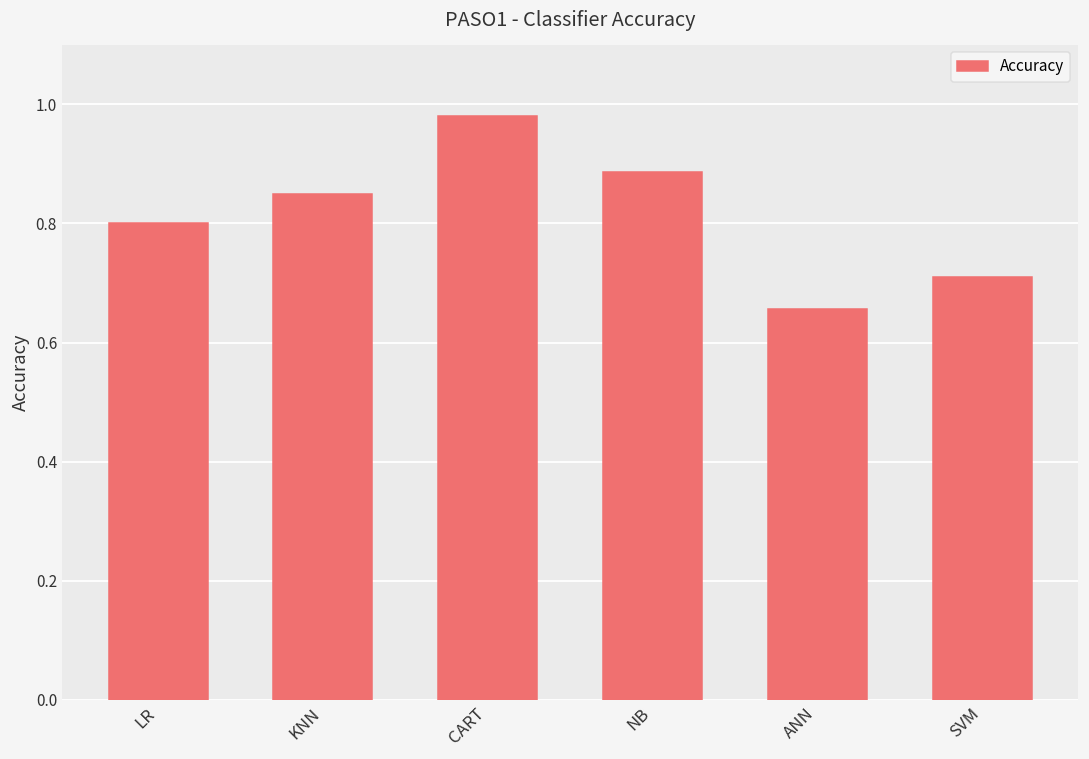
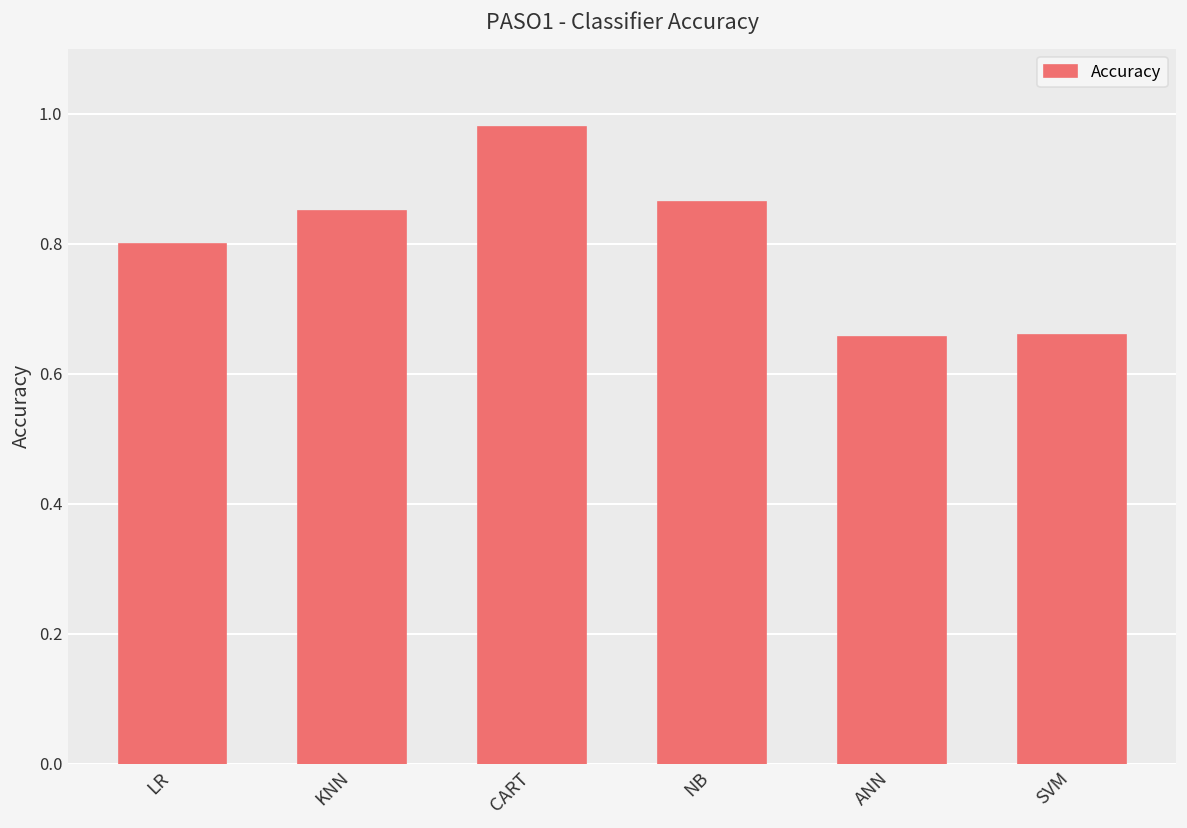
  {
    "LR": 0.80,
    "KNN": 0.85,
    "CART": 0.98,
-   "NB": 0.89,
+   "NB": 0.87,
    "ANN": 0.66,
-   "SVM": 0.71
+   "SVM": 0.66
  }
